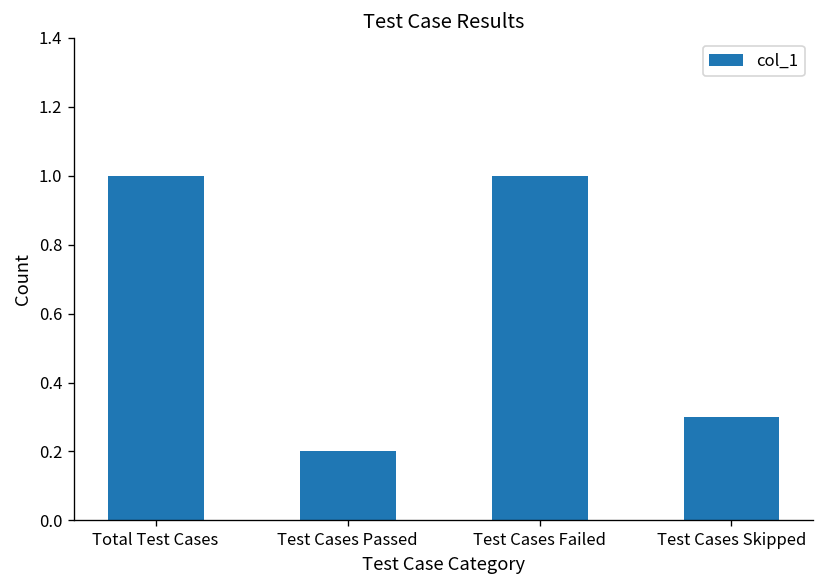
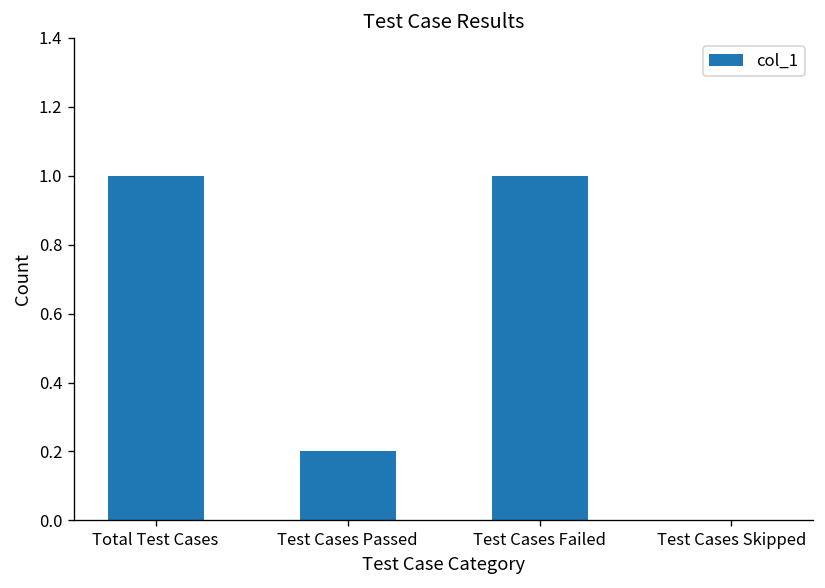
  {
    "Total Test Cases": 1.0,
    "Test Cases Passed": 0.2,
    "Test Cases Failed": 1.0,
-   "Test Cases Skipped": 0.3
+   "Test Cases Skipped": 0.0
  }
